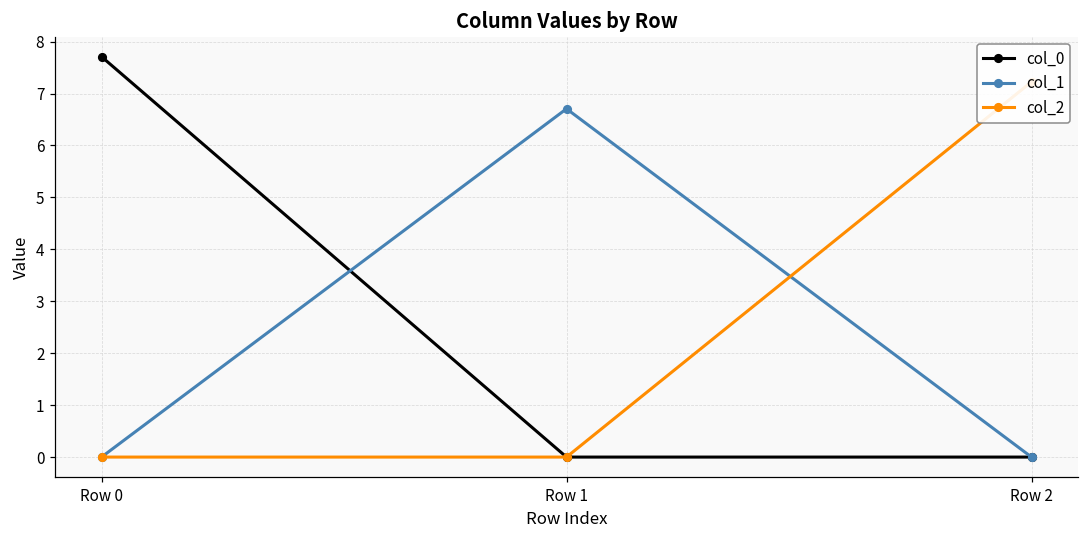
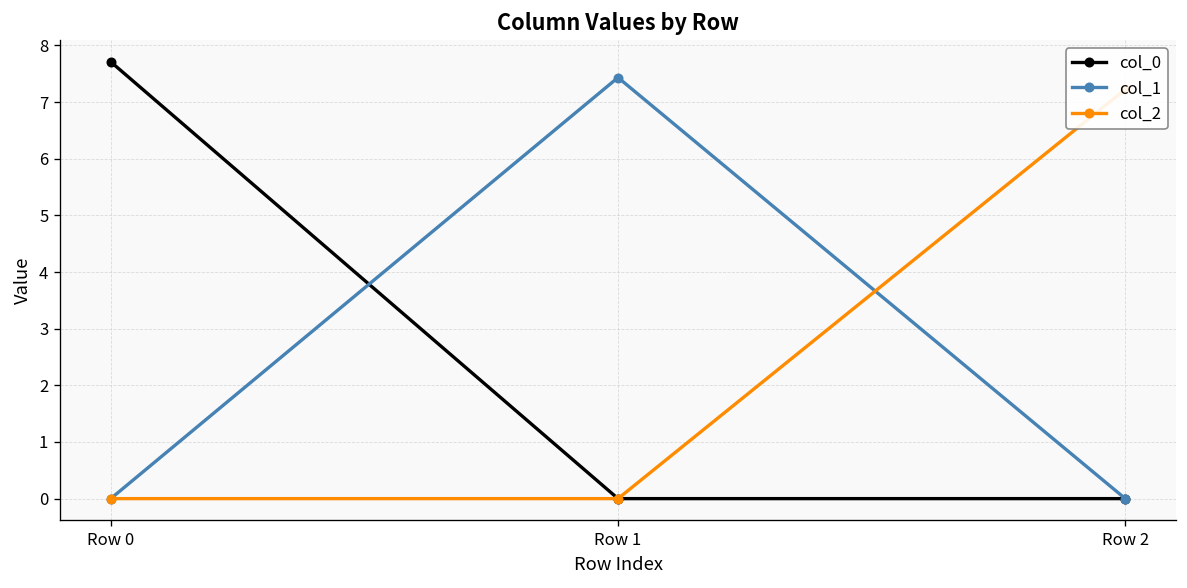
  {
    "col_0": {
      "Row 0": 7.7
    },
    "col_1": {
-     "Row 1": 6.7
+     "Row 1": 7.4
    }
  }
